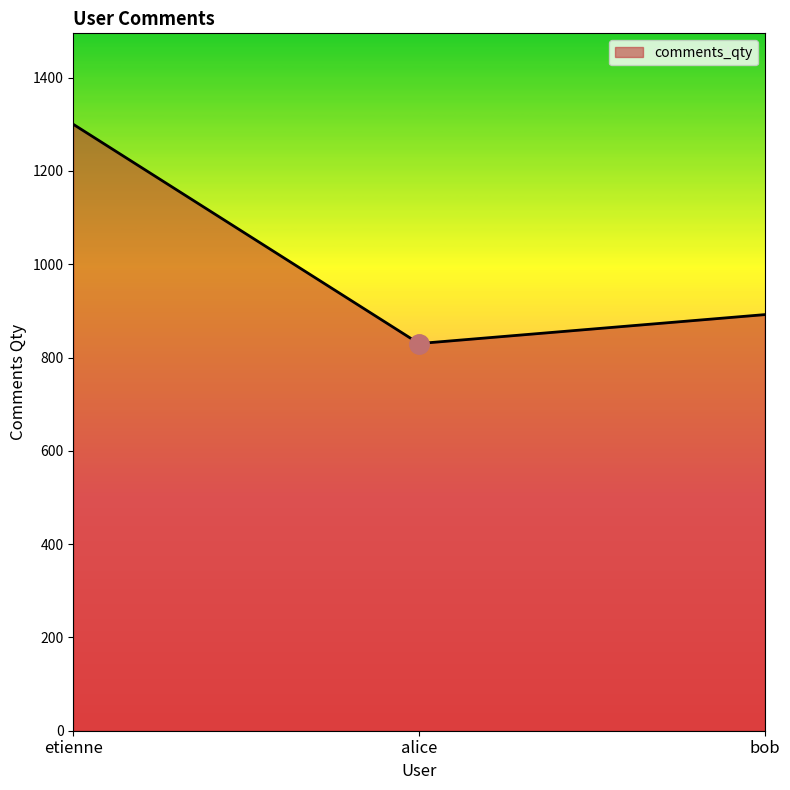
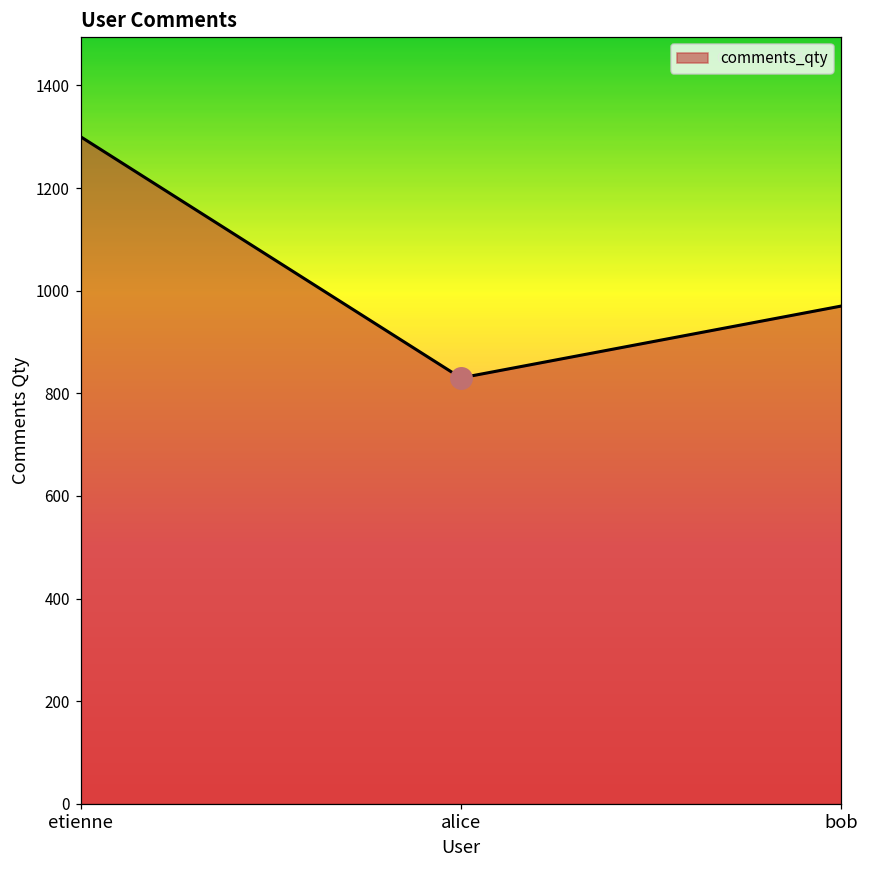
  {
    "comments_qty": {
      "etienne": 1300,
-     "bob": 890
+     "bob": 970
    }
  }
